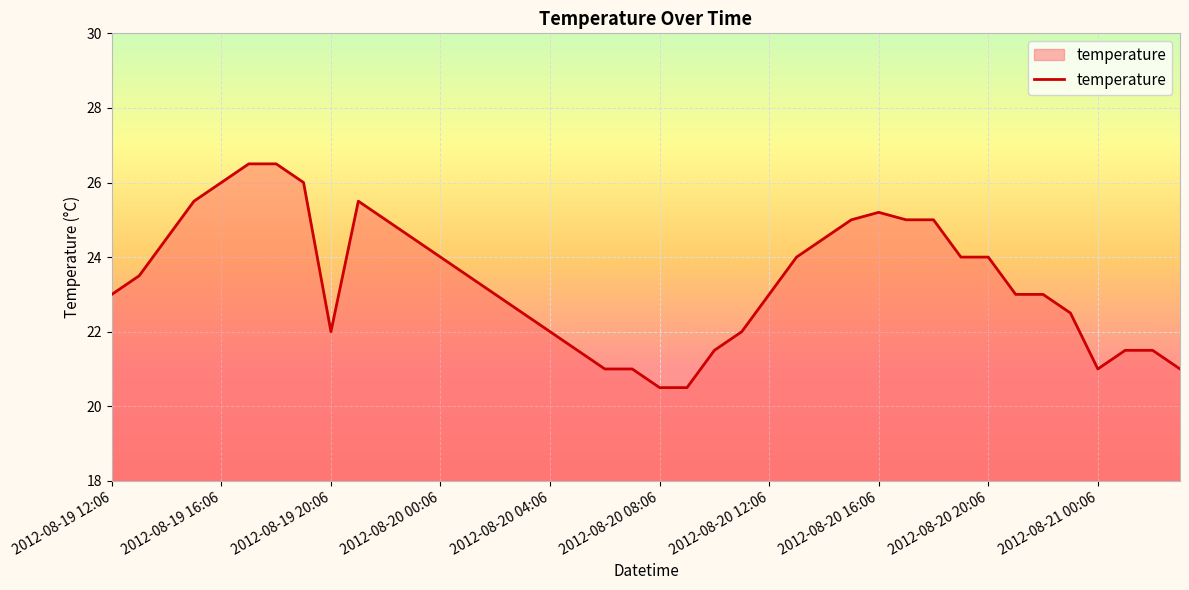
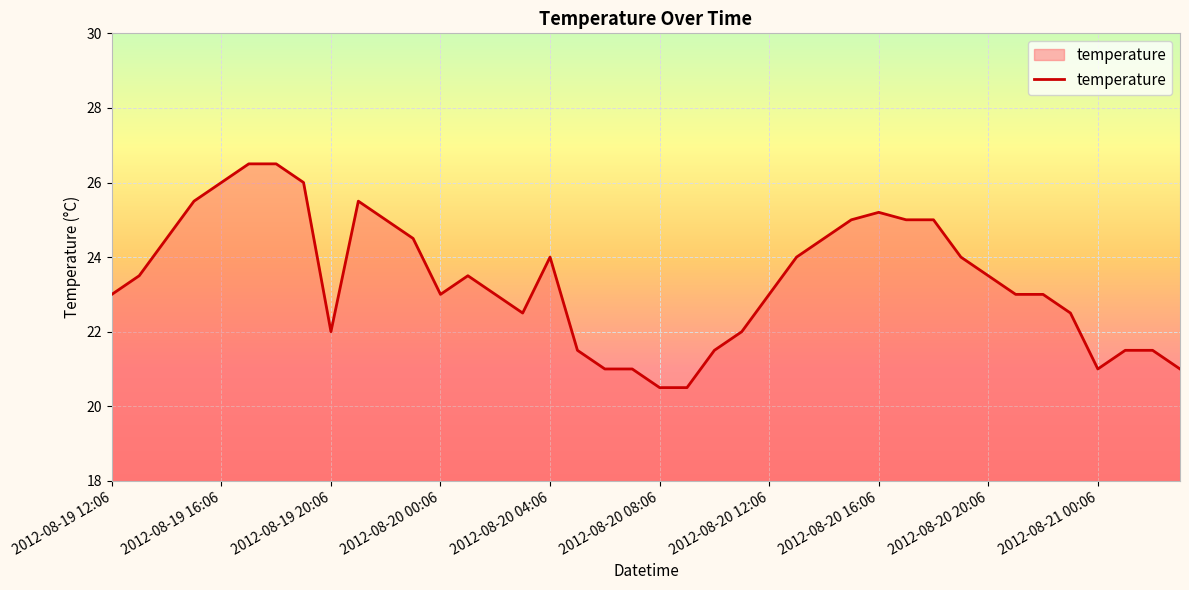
  {
    "2012-08-19 12:06": 23.0,
    "2012-08-19 16:06": 26.0,
    "2012-08-19 20:06": 22.0,
-   "2012-08-20 00:06": 24,
-   "2012-08-20 04:06": 22,
+   "2012-08-20 00:06": 23,
+   "2012-08-20 04:06": 24,
    "2012-08-20 08:06": 20.5,
    "2012-08-20 12:06": 23.0,
    "2012-08-20 16:06": 25.2,
-   "2012-08-20 20:06": 24.0,
+   "2012-08-20 20:06": 23.5,
    "2012-08-21 00:06": 21.0
  }
